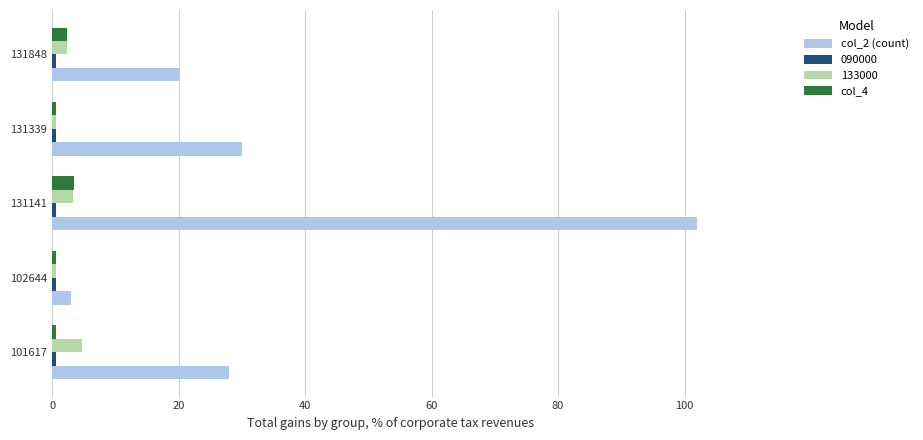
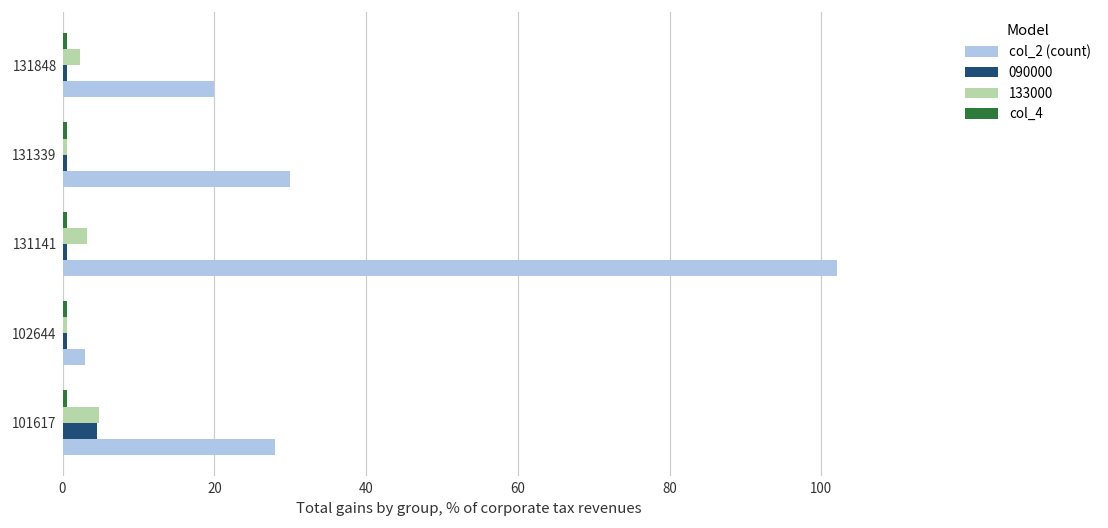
  {
    "col_2 (count)": {
      "131848": 20,
      "131339": 30,
      "131141": 102,
      "102644": 3,
      "101617": 28
    },
    "090000": {
      "131848": 1,
      "131339": 1,
      "131141": 1,
      "102644": 1,
-     "101617": 1
+     "101617": 5
    },
    "133000": {
      "131848": 2,
      "131339": 1,
      "131141": 3,
      "102644": 1,
      "101617": 5
    },
    "col_4": {
-     "131848": 2,
+     "131848": 1,
      "131339": 1,
-     "131141": 3,
+     "131141": 1,
      "102644": 1,
      "101617": 1
    }
  }
